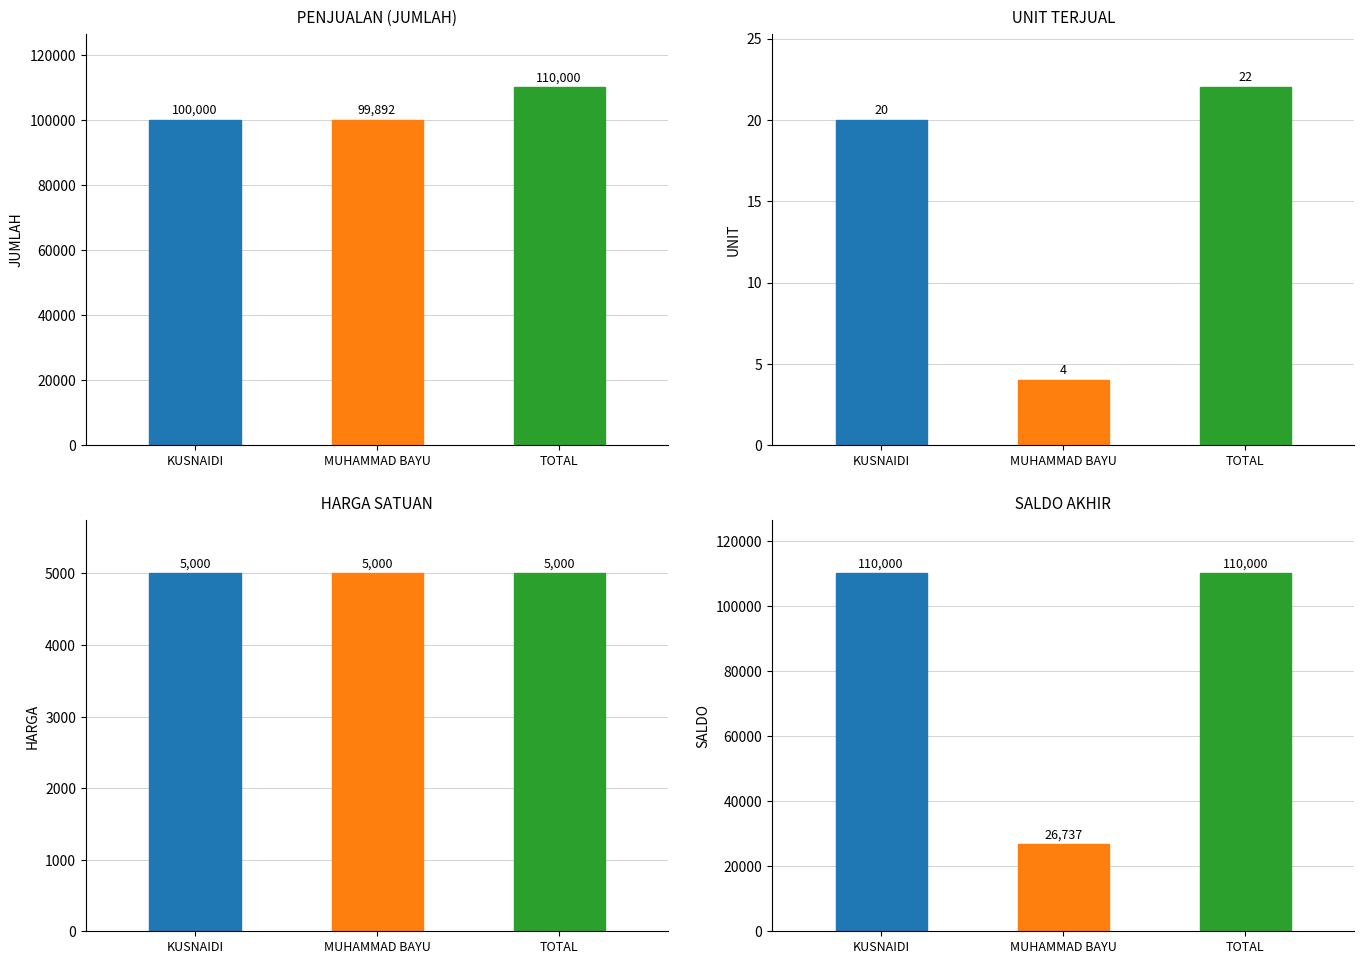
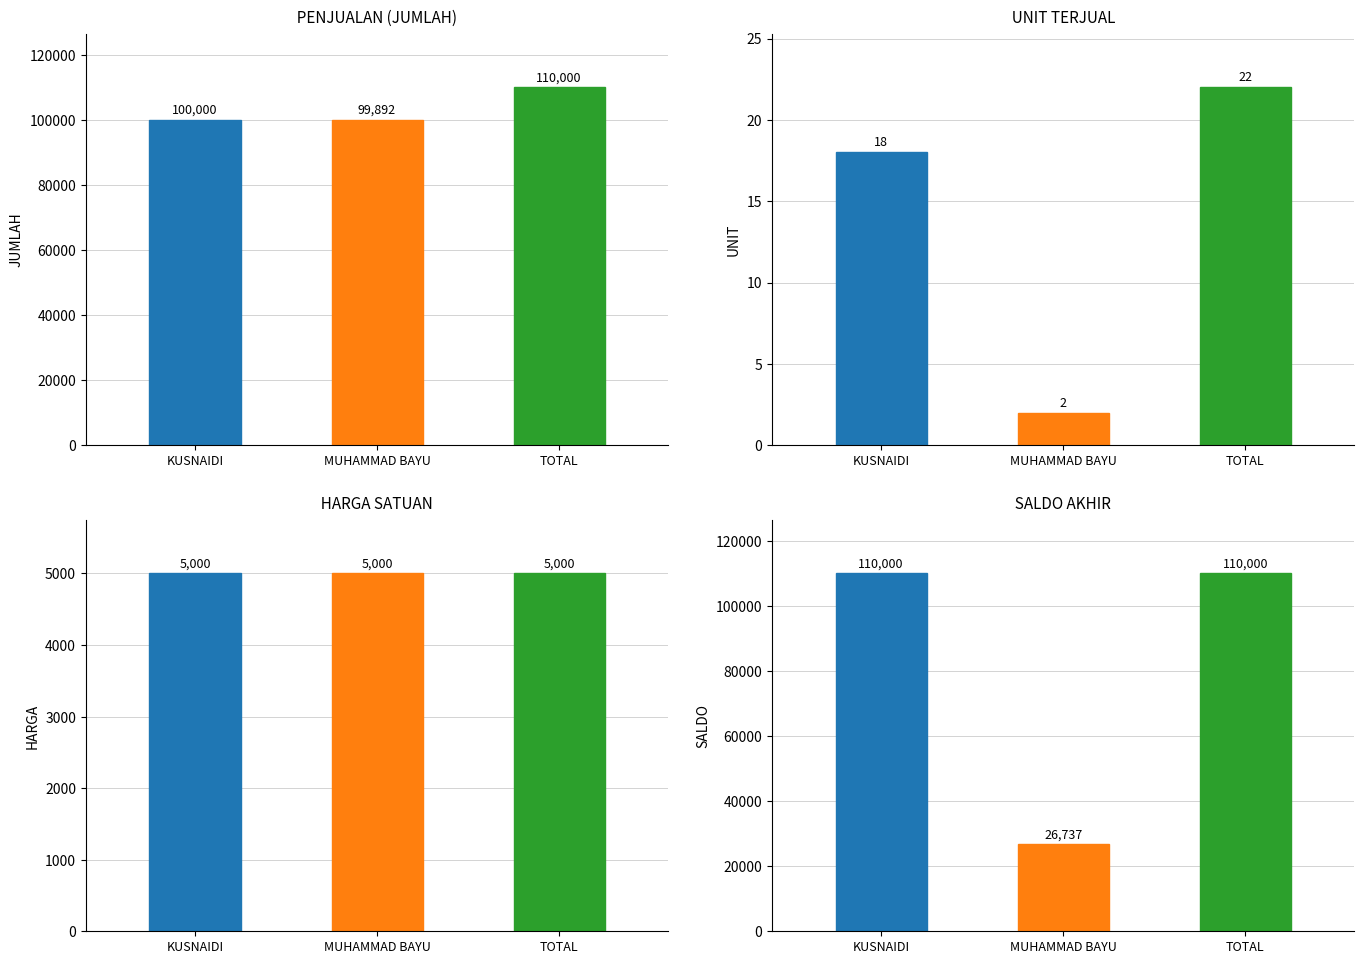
  {
    "PENJUALAN (JUMLAH)": {
      "KUSNAIDI": "100,000",
      "MUHAMMAD BAYU": "99,892",
      "TOTAL": "110,000"
    },
    "UNIT TERJUAL": {
-     "KUSNAIDI": "20",
-     "MUHAMMAD BAYU": "4",
+     "KUSNAIDI": "18",
+     "MUHAMMAD BAYU": "2",
      "TOTAL": "22"
    },
    "HARGA SATUAN": {
      "KUSNAIDI": "5,000",
      "MUHAMMAD BAYU": "5,000",
      "TOTAL": "5,000"
    },
    "SALDO AKHIR": {
      "KUSNAIDI": "110,000",
      "MUHAMMAD BAYU": "26,737",
      "TOTAL": "110,000"
    }
  }
